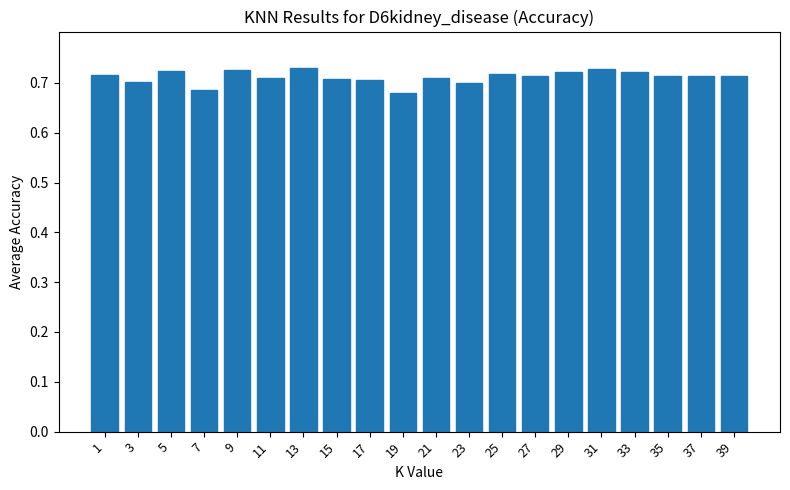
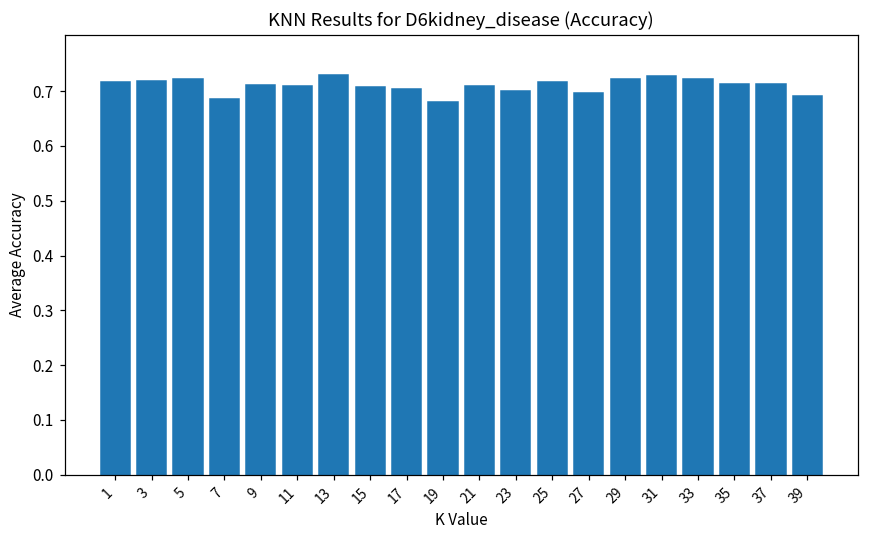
  {
    "1": 0.72,
-   "3": 0.70,
+   "3": 0.72,
    "5": 0.72,
    "7": 0.69,
-   "9": 0.73,
+   "9": 0.71,
    "11": 0.71,
    "13": 0.73,
    "15": 0.71,
    "17": 0.70,
    "19": 0.68,
    "21": 0.71,
    "23": 0.70,
    "25": 0.72,
-   "27": 0.71,
+   "27": 0.70,
    "29": 0.72,
    "31": 0.73,
    "33": 0.72,
    "35": 0.71,
    "37": 0.71,
-   "39": 0.71
+   "39": 0.69
  }
